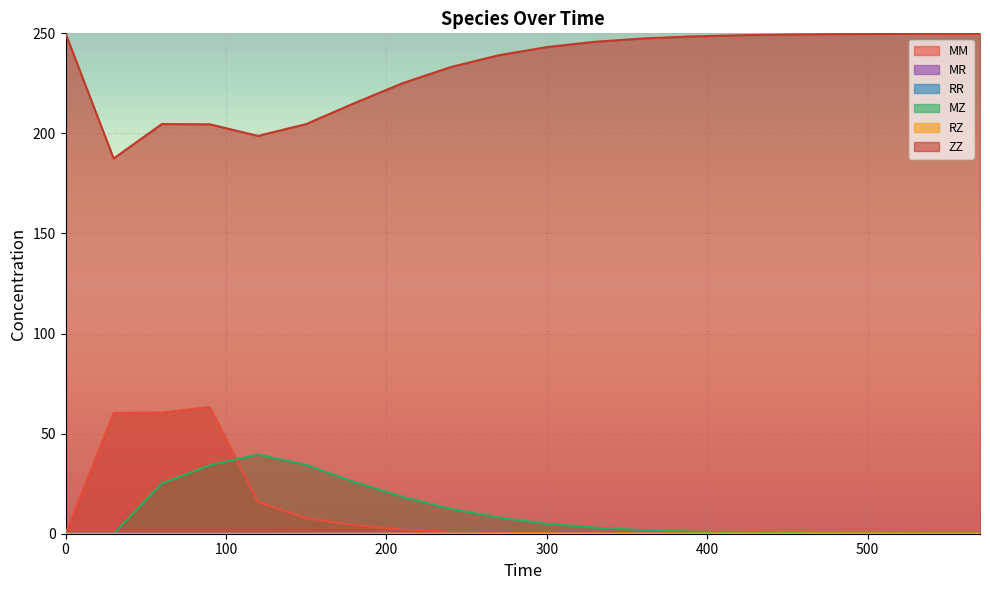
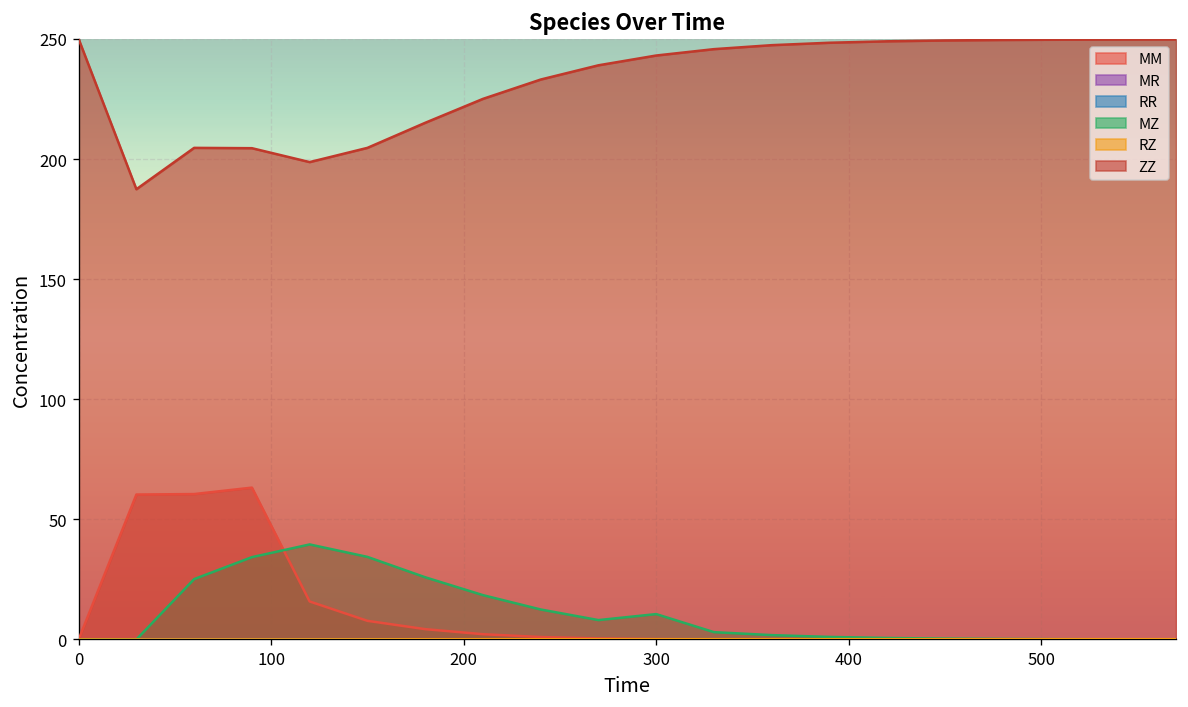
  {
    "MZ": {
-     "300": 5
+     "300": 11
    }
  }
